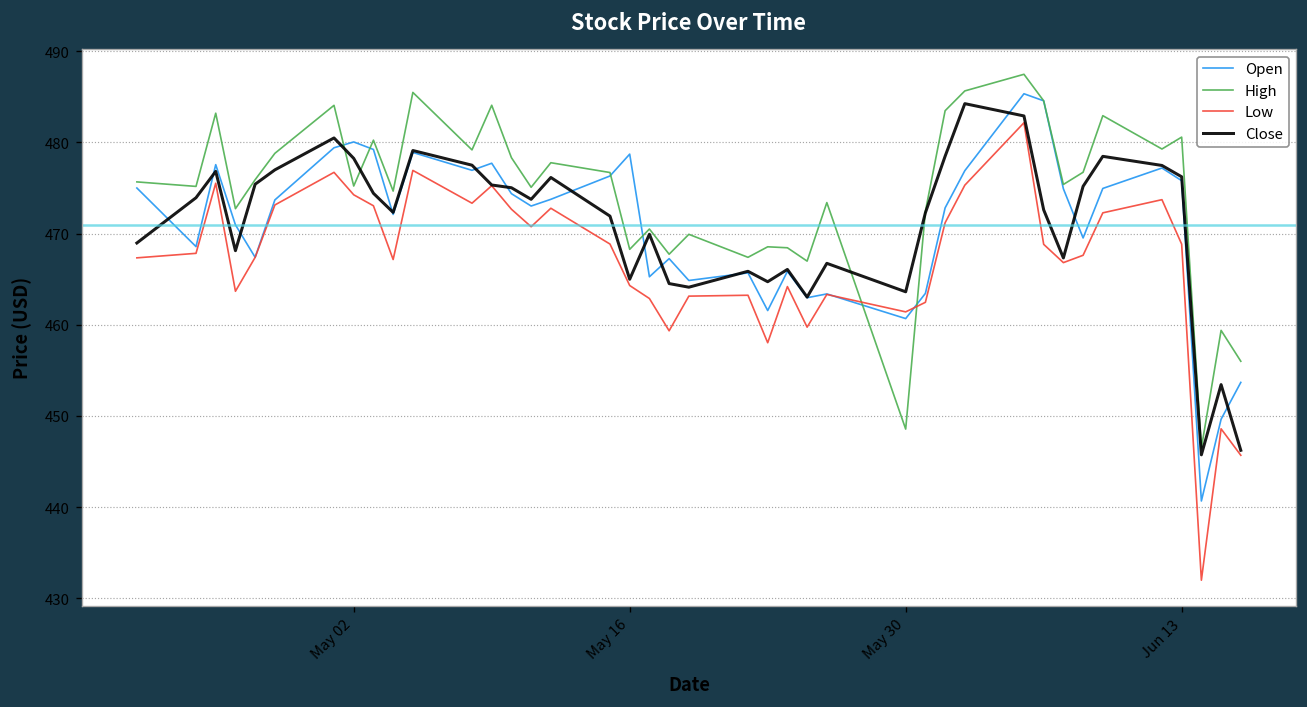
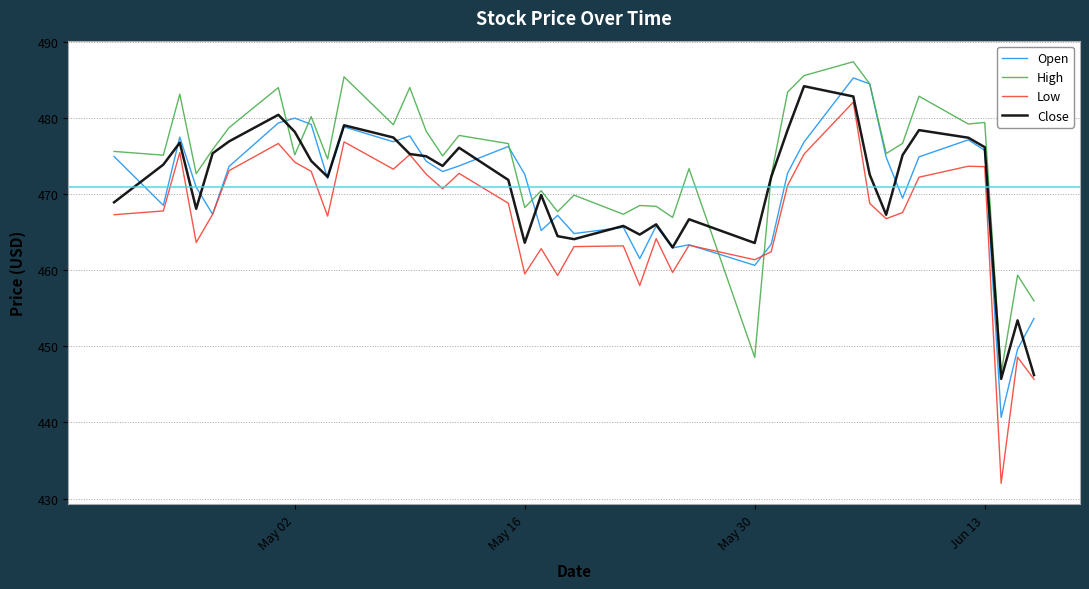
  {
    "Open": {
      "May 02": 480,
-     "May 16": 479,
+     "May 16": 473,
      "May 30": 461,
      "Jun 13": 476
    },
    "High": {
      "May 02": 475,
      "May 16": 468,
      "May 30": 449,
-     "Jun 13": 481
+     "Jun 13": 479
    },
    "Low": {
      "May 02": 474,
-     "May 16": 464,
+     "May 16": 460,
      "May 30": 461,
-     "Jun 13": 469
+     "Jun 13": 474
    },
    "Close": {
      "May 02": 478,
-     "May 16": 465,
+     "May 16": 464,
      "May 30": 464,
      "Jun 13": 476
    }
  }
